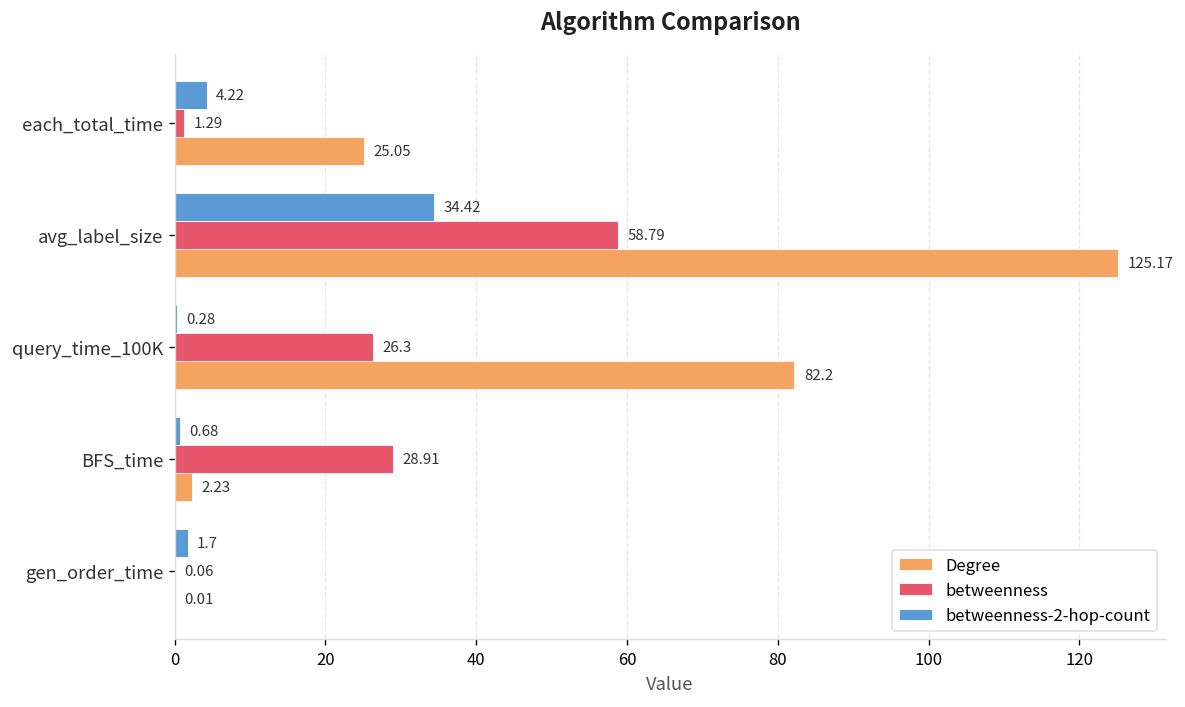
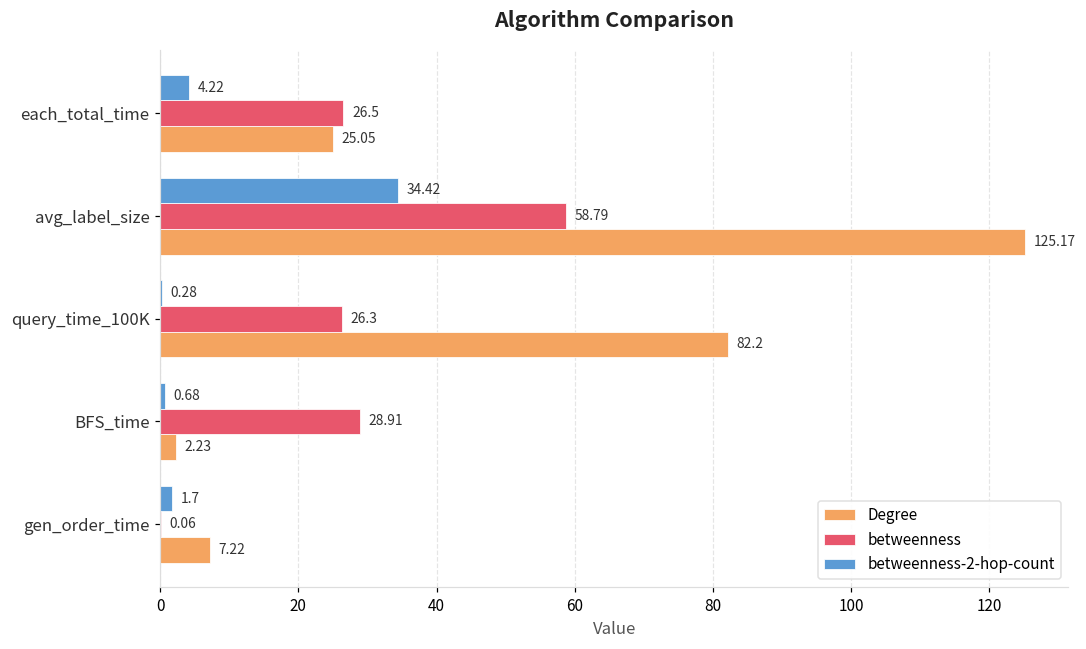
  {
    "Degree": {
      "each_total_time": 25.05,
      "avg_label_size": 125.17,
      "query_time_100K": 82.2,
      "BFS_time": 2.23,
-     "gen_order_time": 0.01
+     "gen_order_time": 7.22
    },
    "betweenness": {
-     "each_total_time": 1.29,
+     "each_total_time": 26.5,
      "avg_label_size": 58.79,
      "query_time_100K": 26.3,
      "BFS_time": 28.91,
      "gen_order_time": 0.06
    },
    "betweenness-2-hop-count": {
      "each_total_time": 4.22,
      "avg_label_size": 34.42,
      "query_time_100K": 0.28,
      "BFS_time": 0.68,
      "gen_order_time": 1.7
    }
  }
